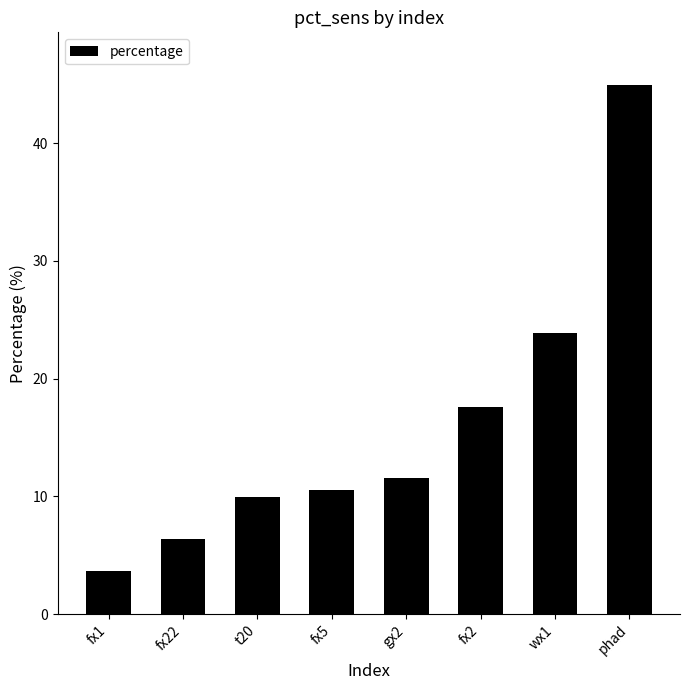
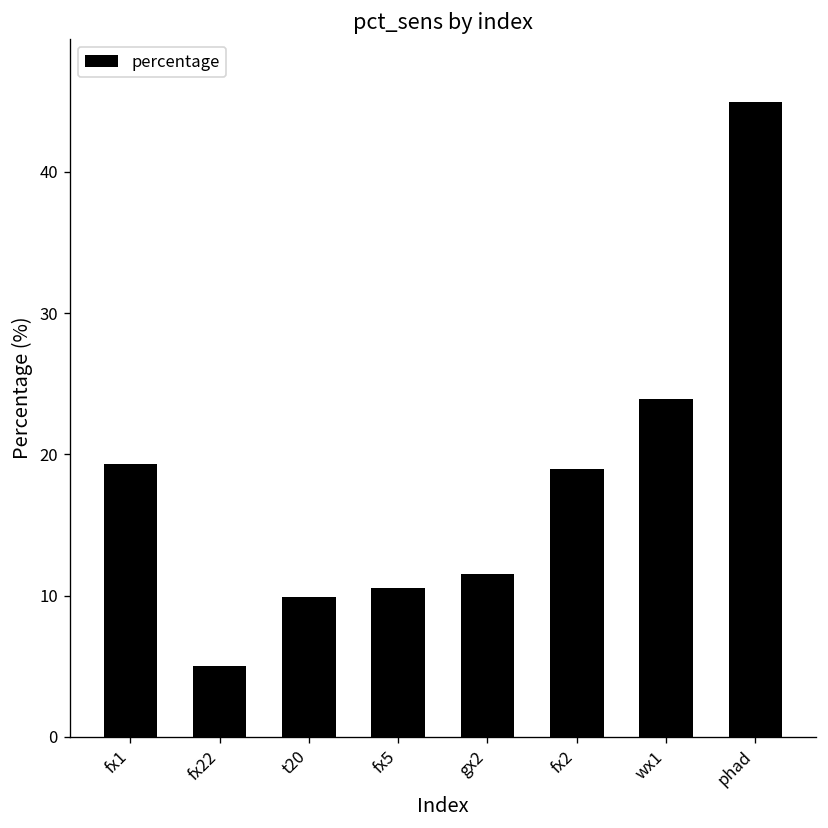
  {
-   "fx1": 3.6,
-   "fx22": 6.4,
+   "fx1": 19.3,
+   "fx22": 5.0,
    "t20": 9.9,
    "fx5": 10.5,
    "gx2": 11.5,
-   "fx2": 17.6,
+   "fx2": 18.9,
    "wx1": 23.9,
    "phad": 44.9
  }
